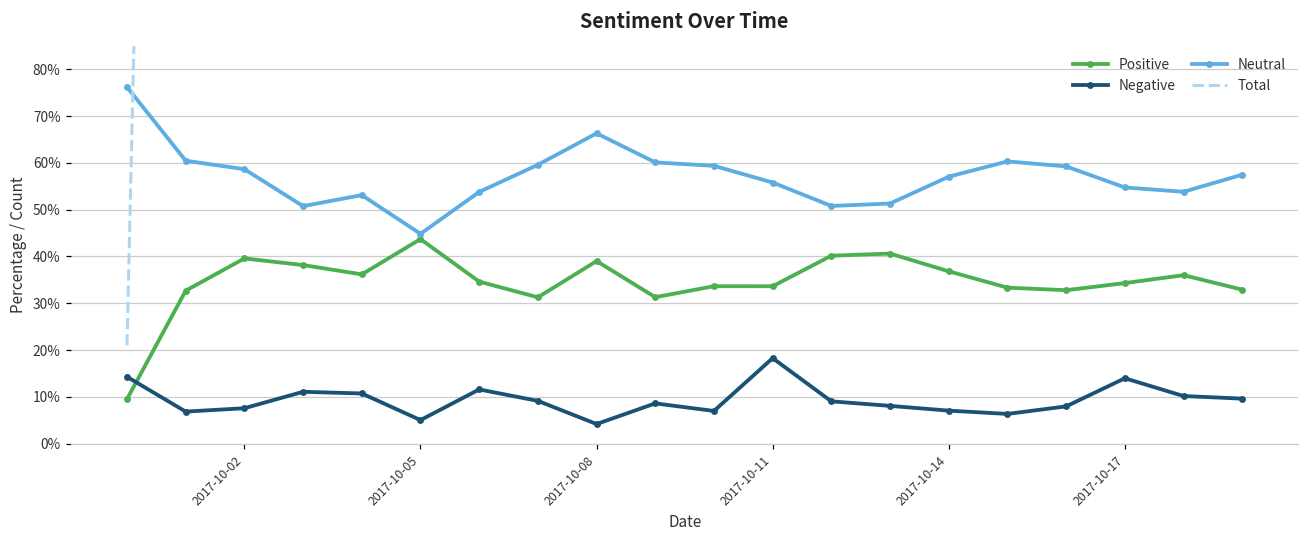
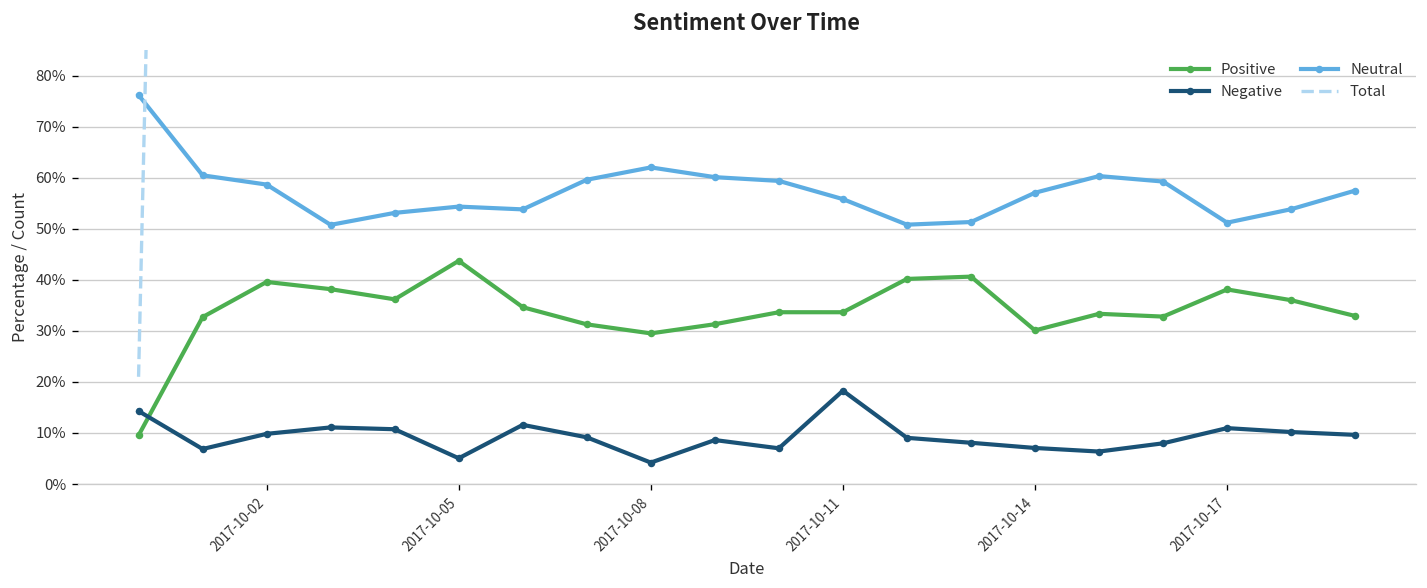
  {
    "Positive": {
      "2017-10-02": "40%",
      "2017-10-05": "44%",
-     "2017-10-08": "39%",
+     "2017-10-08": "29%",
      "2017-10-11": "34%",
-     "2017-10-14": "37%",
-     "2017-10-17": "34%"
+     "2017-10-14": "30%",
+     "2017-10-17": "38%"
    },
    "Negative": {
-     "2017-10-02": "8%",
+     "2017-10-02": "10%",
      "2017-10-05": "5%",
      "2017-10-08": "4%",
      "2017-10-11": "18%",
      "2017-10-14": "7%",
-     "2017-10-17": "14%"
+     "2017-10-17": "11%"
    },
    "Neutral": {
      "2017-10-02": "59%",
-     "2017-10-05": "45%",
-     "2017-10-08": "66%",
+     "2017-10-05": "54%",
+     "2017-10-08": "62%",
      "2017-10-11": "56%",
      "2017-10-14": "57%",
-     "2017-10-17": "55%"
+     "2017-10-17": "51%"
    }
  }
